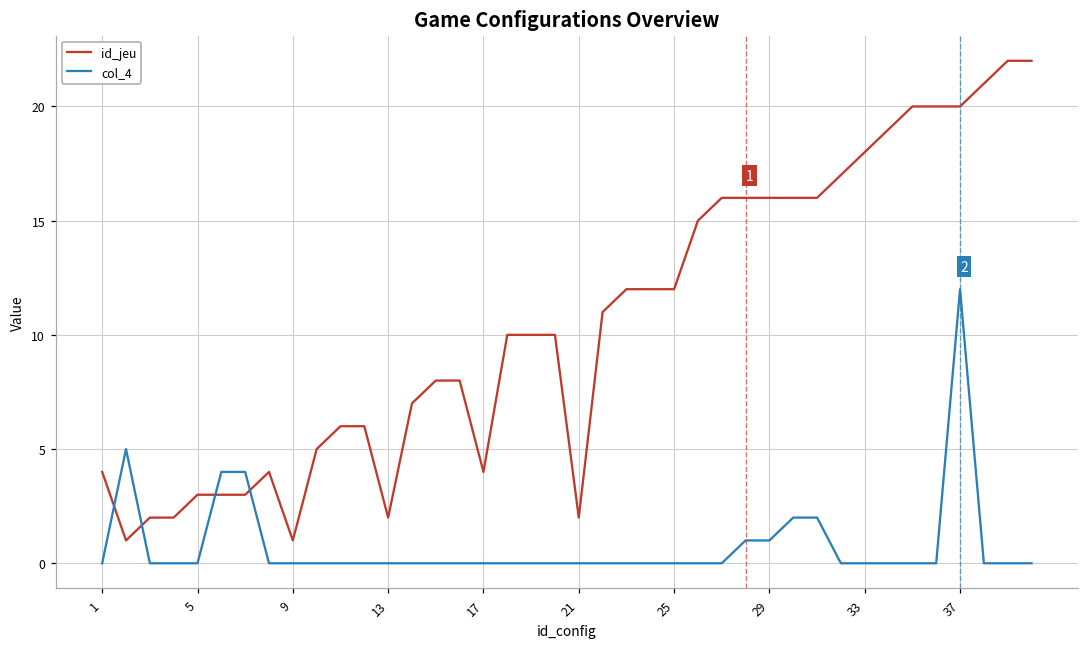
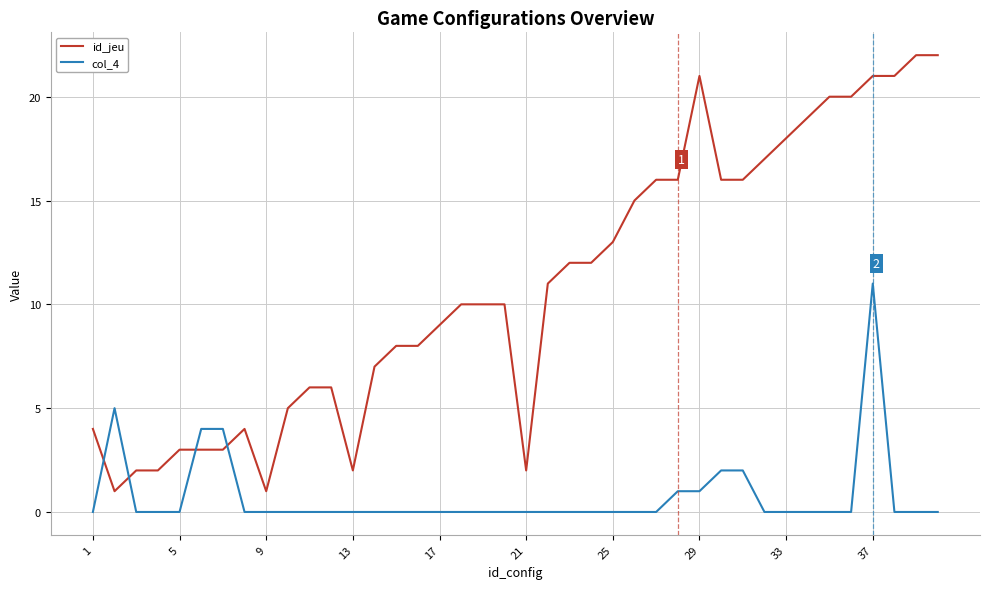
  {
    "id_jeu": {
      "1": 4,
      "5": 3,
      "9": 1,
      "13": 2,
-     "17": 4,
+     "17": 9,
      "21": 2,
-     "25": 12,
-     "29": 16,
+     "25": 13,
+     "29": 21,
      "33": 18,
-     "37": 20
+     "37": 21
    },
    "col_4": {
      "1": 0,
      "5": 0,
      "9": 0,
      "13": 0,
      "17": 0,
      "21": 0,
      "25": 0,
      "29": 1,
      "33": 0,
-     "37": 12
+     "37": 11
    }
  }
